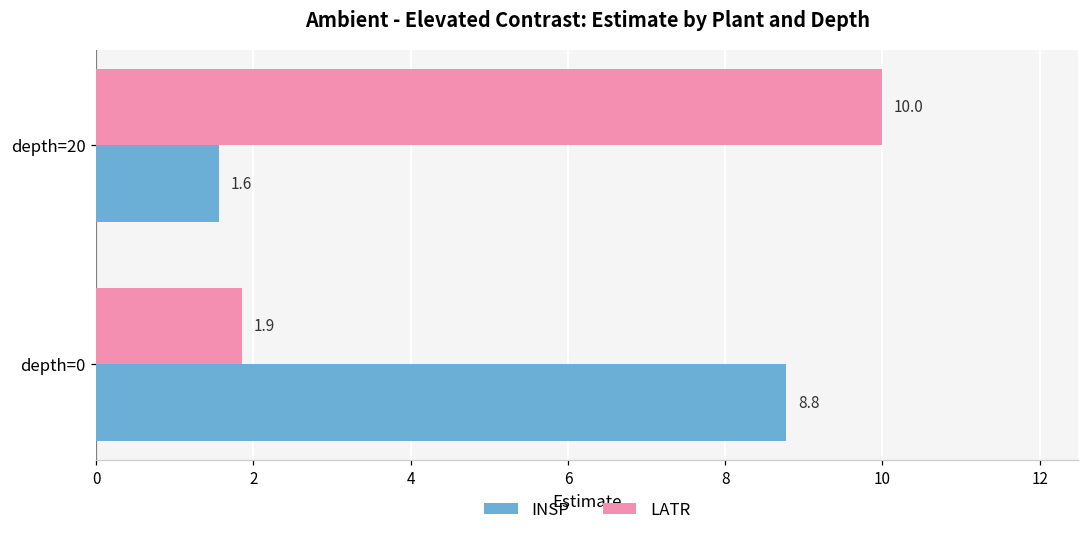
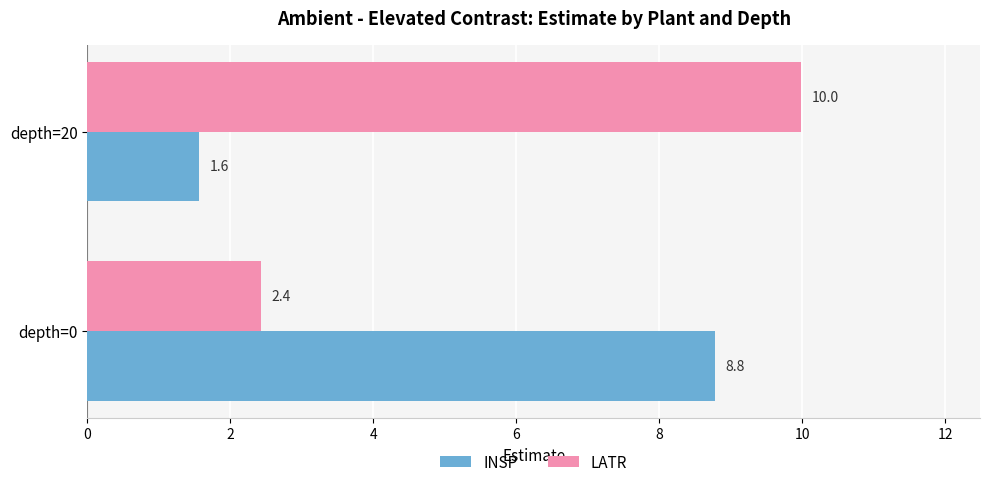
  {
    "INSP": {
      "depth=20": 1.6,
      "depth=0": 8.8
    },
    "LATR": {
      "depth=20": 10.0,
-     "depth=0": 1.9
+     "depth=0": 2.4
    }
  }
